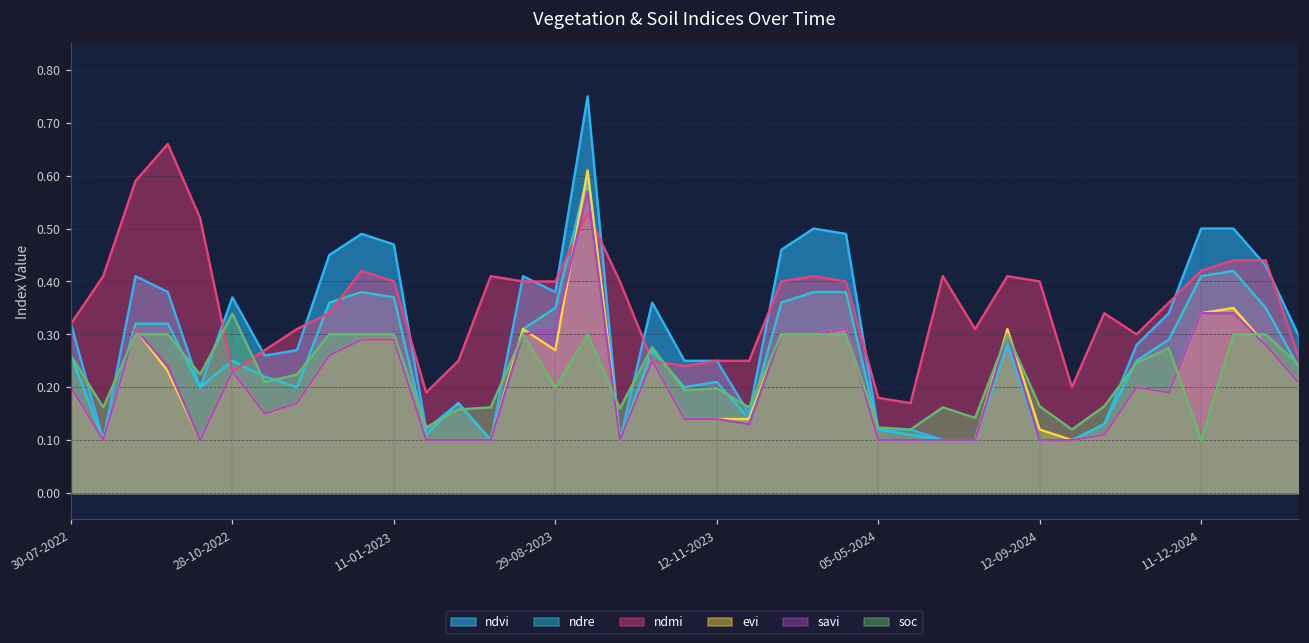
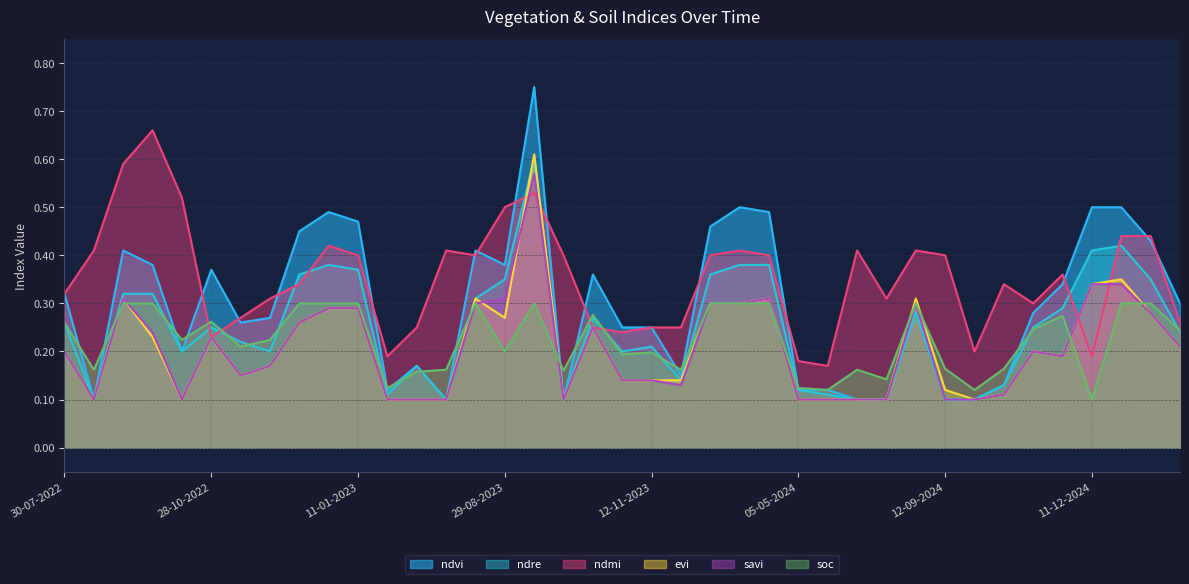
  {
    "ndmi": {
      "11-01-2023": 0.40,
-     "29-08-2023": 0.4,
+     "29-08-2023": 0.5,
      "05-05-2024": 0.18,
      "12-09-2024": 0.40,
-     "11-12-2024": 0.42
+     "11-12-2024": 0.19
    },
    "evi": {
      "29-08-2023": 0.27,
      "12-09-2024": 0.12
    },
    "savi": {
      "29-08-2023": 0.31
    },
    "soc": {
-     "28-10-2022": 0.34,
+     "28-10-2022": 0.26,
      "11-01-2023": 0.30,
      "29-08-2023": 0.20,
      "12-11-2023": 0.20,
      "12-09-2024": 0.16,
      "11-12-2024": 0.10
    }
  }
